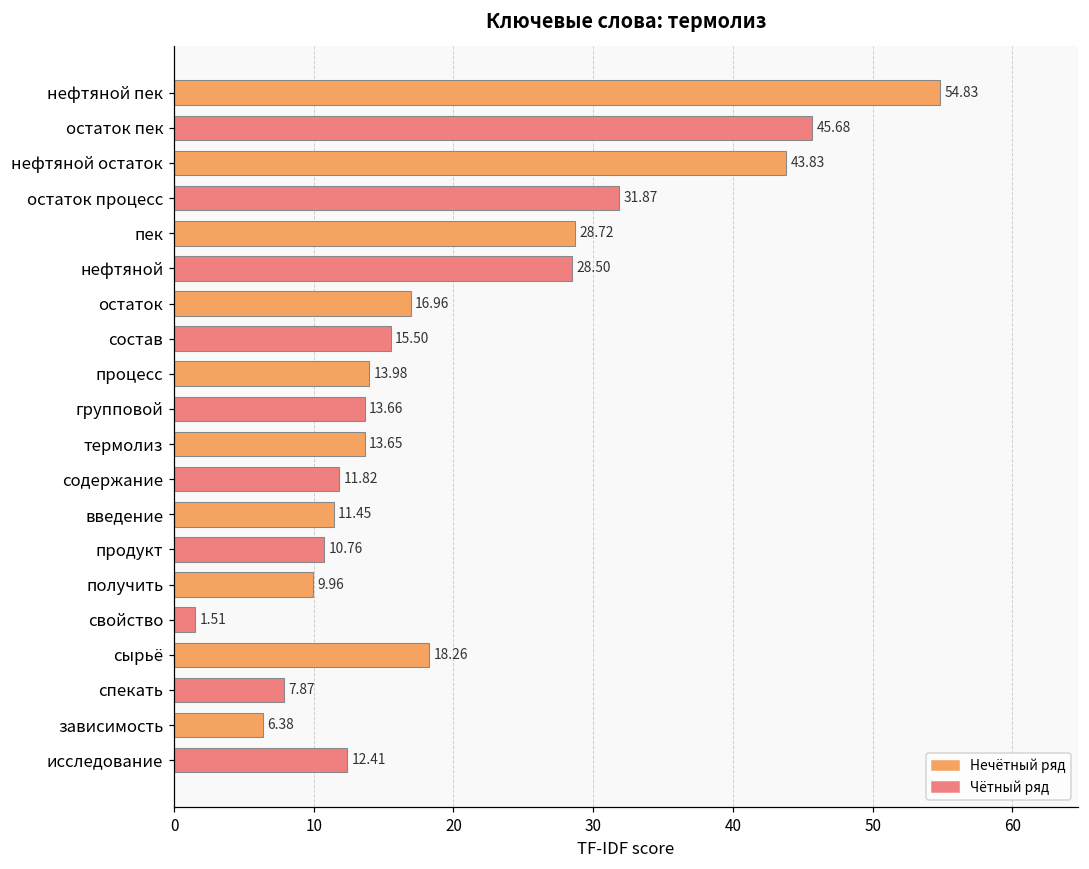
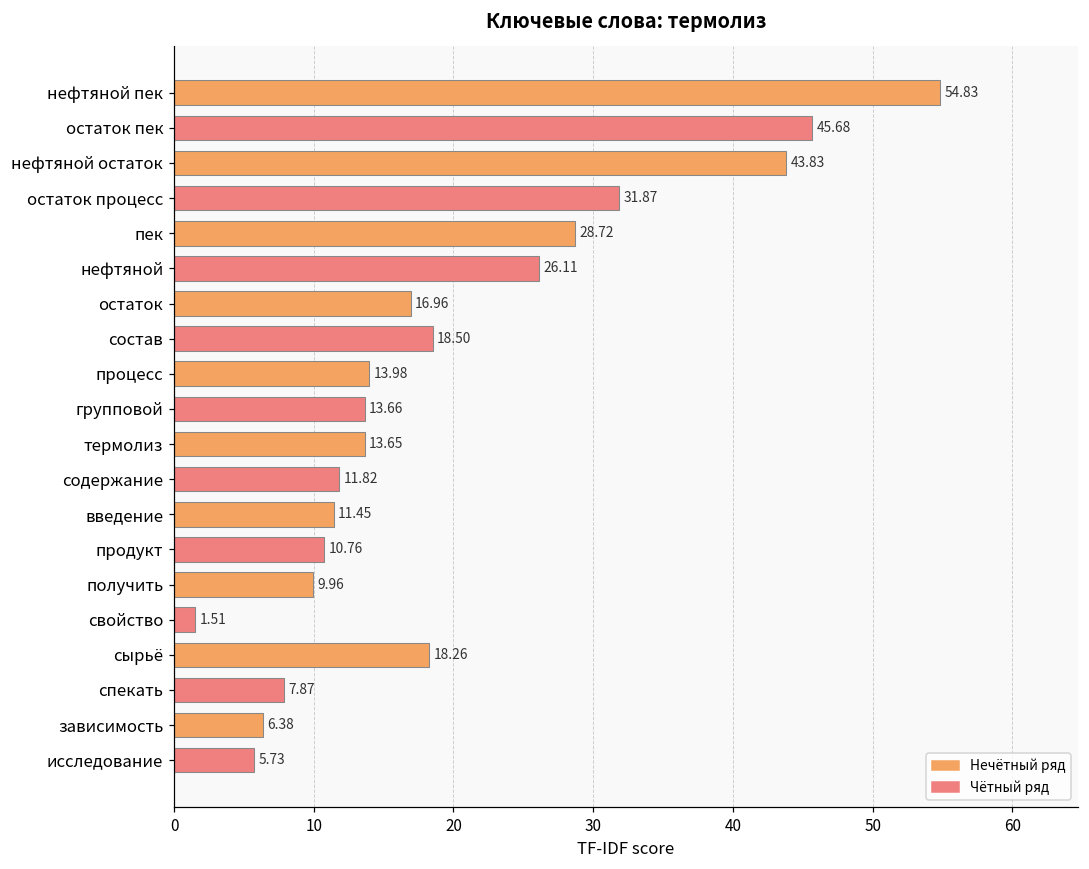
  {
    "нефтяной пек": 54.83,
    "остаток пек": 45.68,
    "нефтяной остаток": 43.83,
    "остаток процесс": 31.87,
    "пек": 28.72,
-   "нефтяной": 28.50,
+   "нефтяной": 26.11,
    "остаток": 16.96,
-   "состав": 15.50,
+   "состав": 18.50,
    "процесс": 13.98,
    "групповой": 13.66,
    "термолиз": 13.65,
    "содержание": 11.82,
    "введение": 11.45,
    "продукт": 10.76,
    "получить": 9.96,
    "свойство": 1.51,
    "сырьё": 18.26,
    "спекать": 7.87,
    "зависимость": 6.38,
-   "исследование": 12.41
+   "исследование": 5.73
  }
